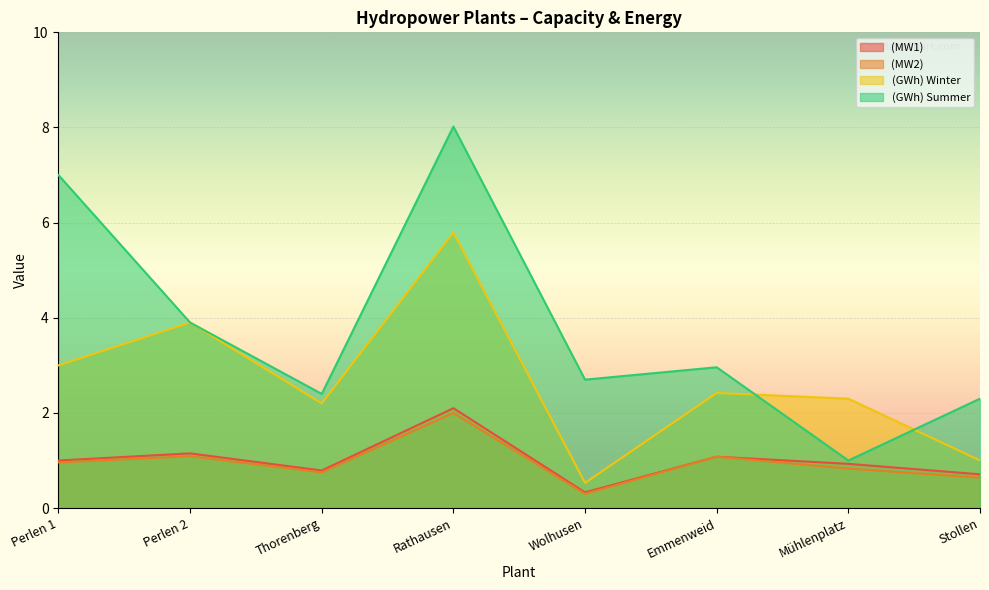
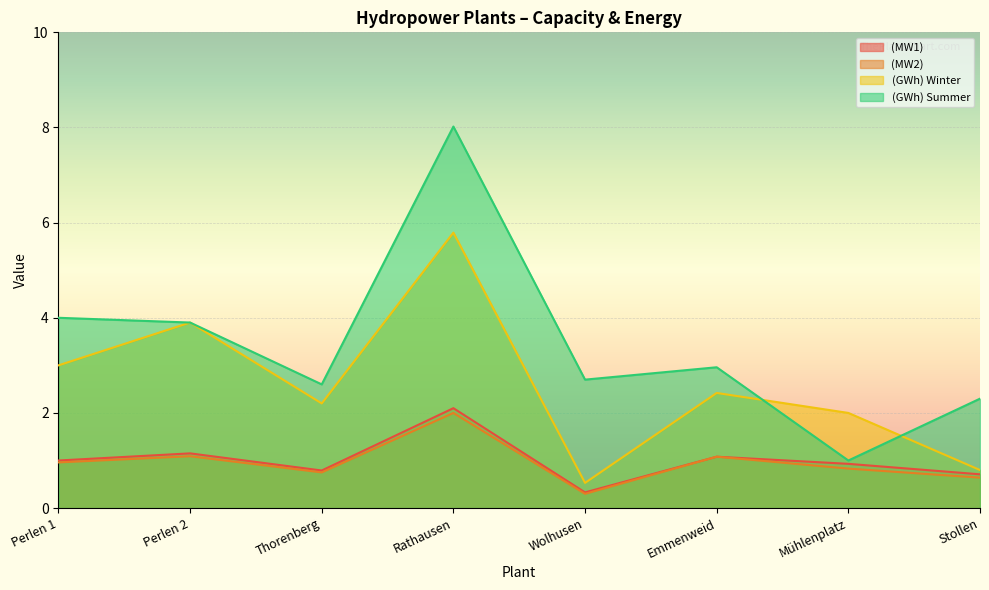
  {
    "(GWh) Winter": {
      "Perlen 1": 3.0,
      "Thorenberg": 2.2,
      "Rathausen": 5.8,
      "Wolhusen": 0.5,
      "Emmenweid": 2.4,
-     "Mühlenplatz": 2.3,
-     "Stollen": 1.0
+     "Mühlenplatz": 2.0,
+     "Stollen": 0.8
    },
    "(GWh) Summer": {
-     "Perlen 1": 7,
-     "Thorenberg": 2.4,
+     "Perlen 1": 4,
+     "Thorenberg": 2.6,
      "Rathausen": 8.0,
      "Wolhusen": 2.7,
      "Emmenweid": 3.0,
      "Mühlenplatz": 1.0,
      "Stollen": 2.3
    }
  }
